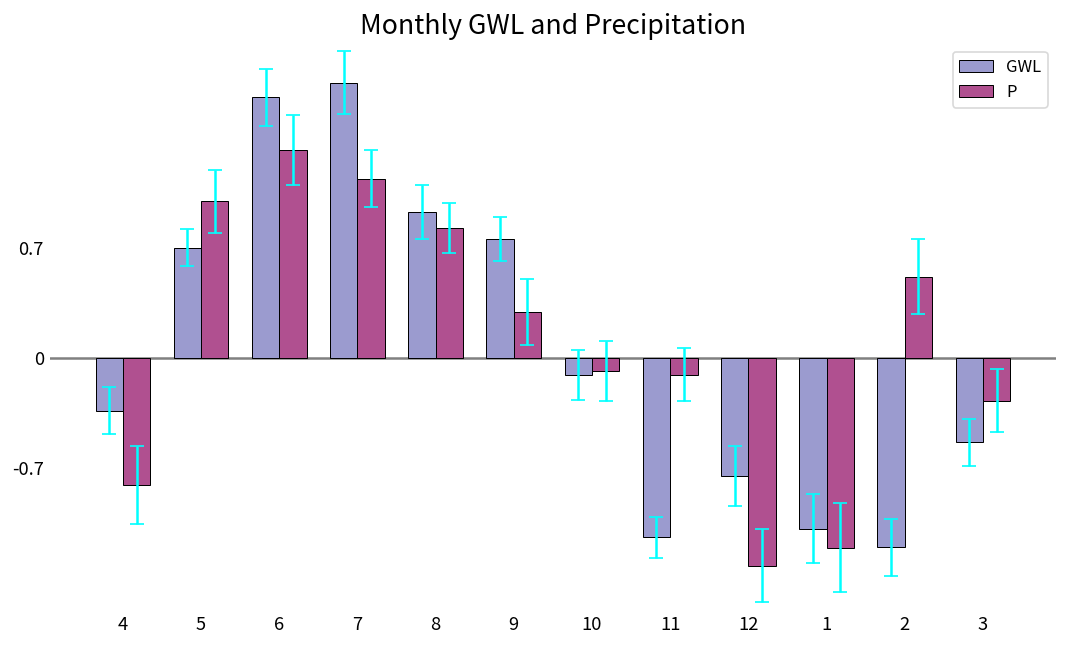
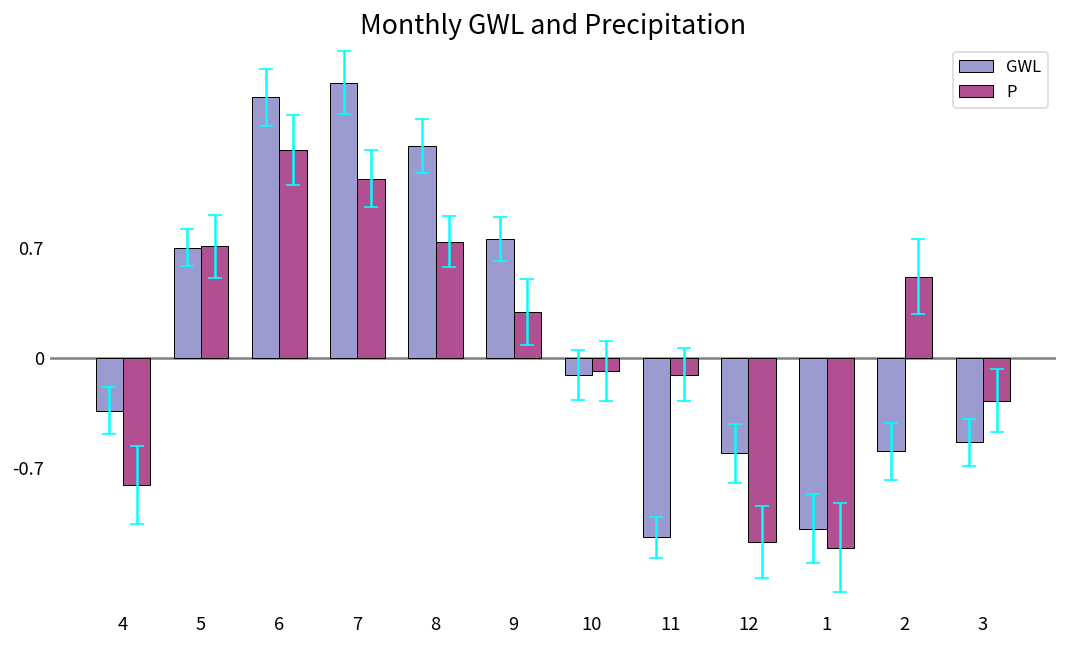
  {
    "GWL": {
      "4": -0.33,
      "5": 0.70,
      "6": 1.66,
      "7": 1.75,
-     "8": 0.93,
+     "8": 1.35,
      "9": 0.75,
      "10": -0.11,
      "11": -1.14,
-     "12": -0.75,
+     "12": -0.61,
      "1": -1.09,
-     "2": -1.20,
+     "2": -0.59,
      "3": -0.53
    },
    "P": {
      "4": -0.81,
-     "5": 1.00,
+     "5": 0.71,
      "6": 1.32,
      "7": 1.14,
-     "8": 0.83,
+     "8": 0.74,
      "9": 0.29,
      "10": -0.08,
      "11": -0.11,
-     "12": -1.32,
+     "12": -1.17,
      "1": -1.20,
      "2": 0.52,
      "3": -0.27
    }
  }
